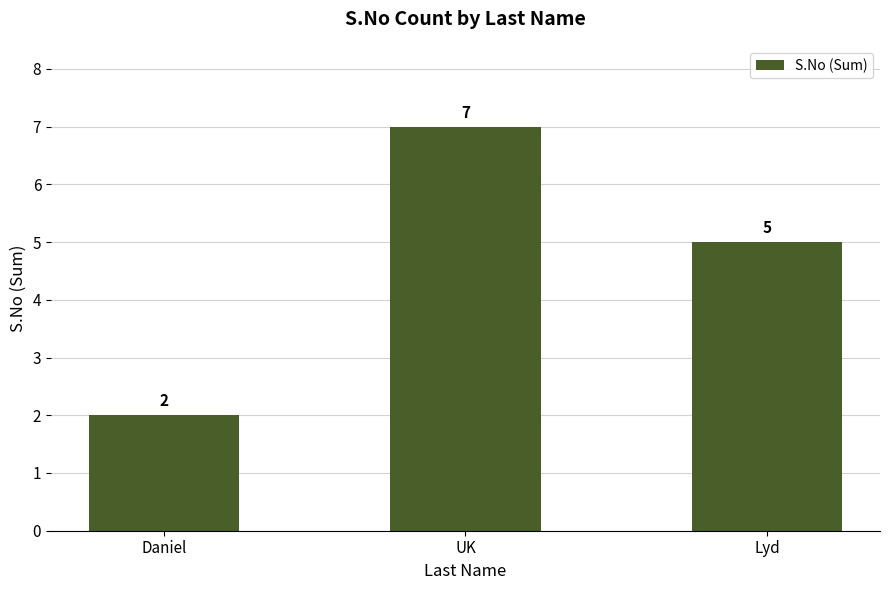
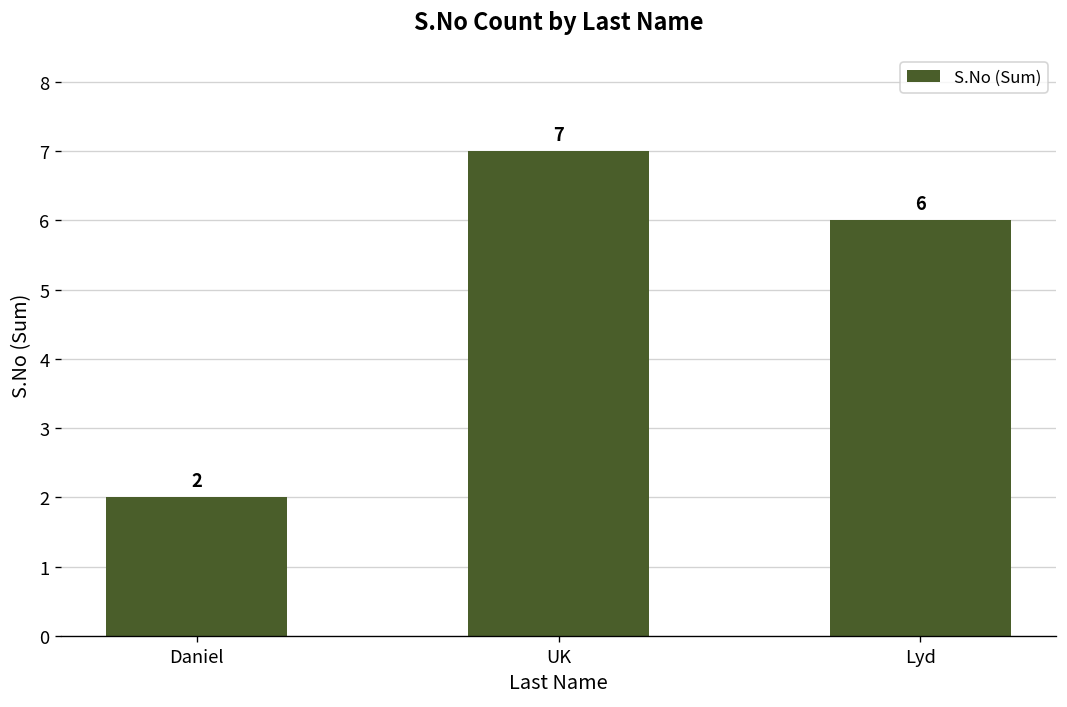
  {
    "Daniel": 2,
    "UK": 7,
-   "Lyd": 5
+   "Lyd": 6
  }
